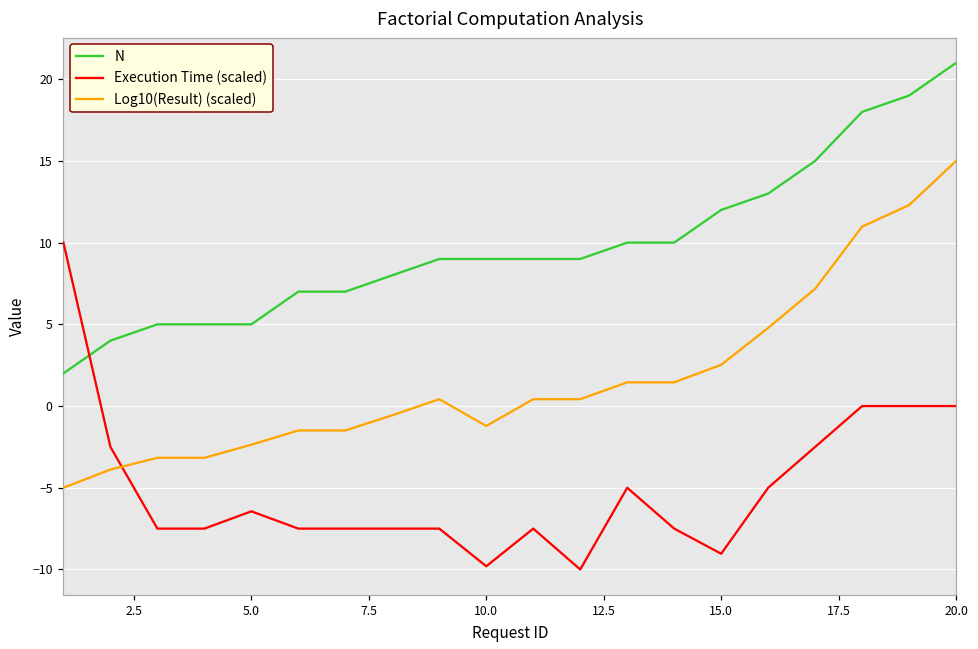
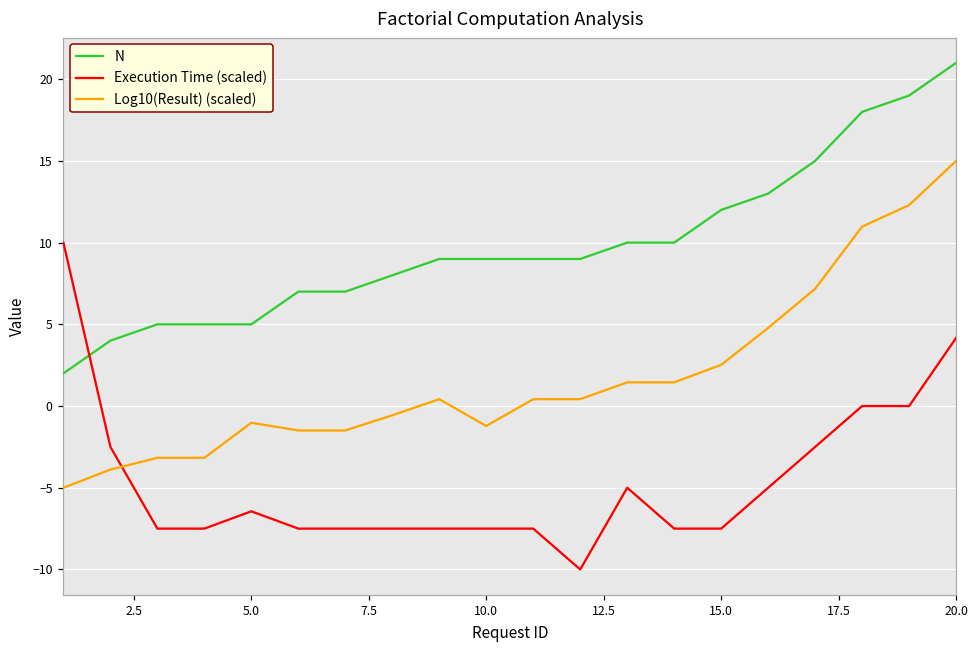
  {
    "N": {
      "5.0": 5.0,
      "10.0": 9.0,
      "15.0": 12.0,
      "20.0": 21.0
    },
    "Execution Time (scaled)": {
      "5.0": -6.4,
-     "10.0": -9.8,
-     "15.0": -9.0,
-     "20.0": 0.0
+     "10.0": -7.5,
+     "15.0": -7.5,
+     "20.0": 4.2
    },
    "Log10(Result) (scaled)": {
-     "5.0": -2.4,
+     "5.0": -1.0,
      "10.0": -1.2,
      "15.0": 2.5,
      "20.0": 15.0
    }
  }
